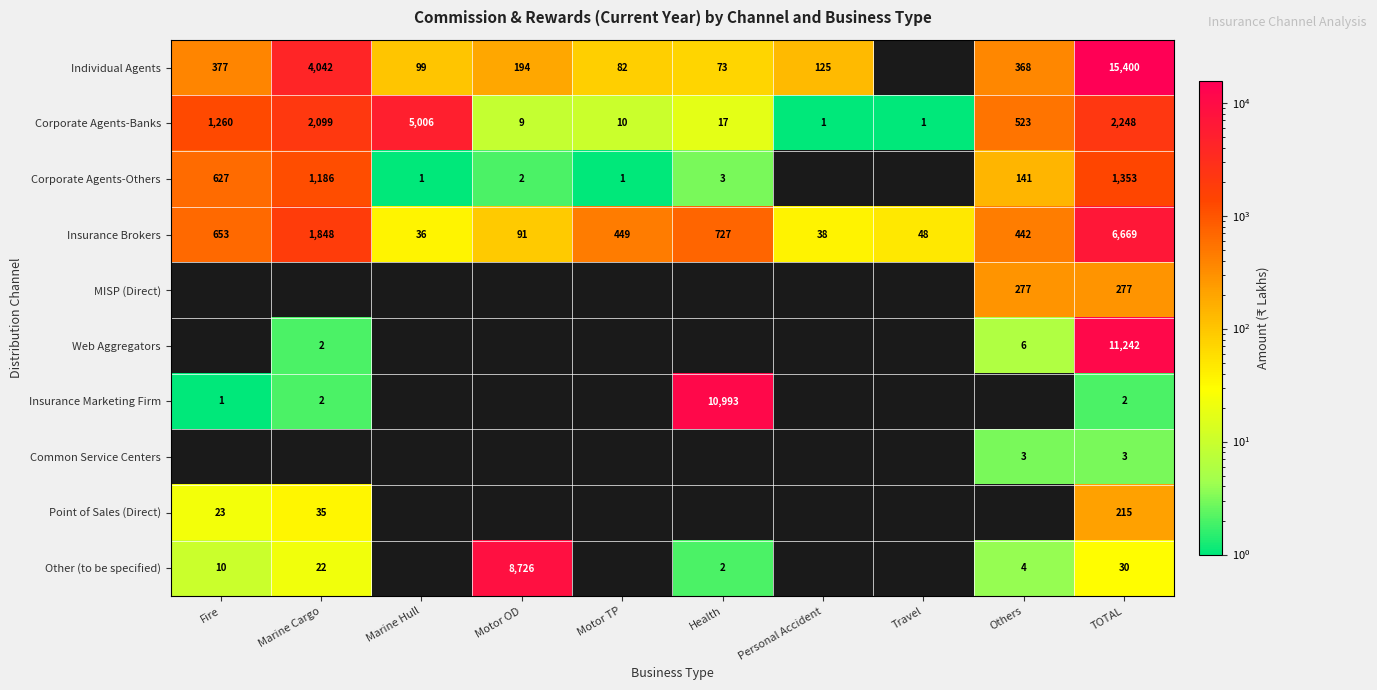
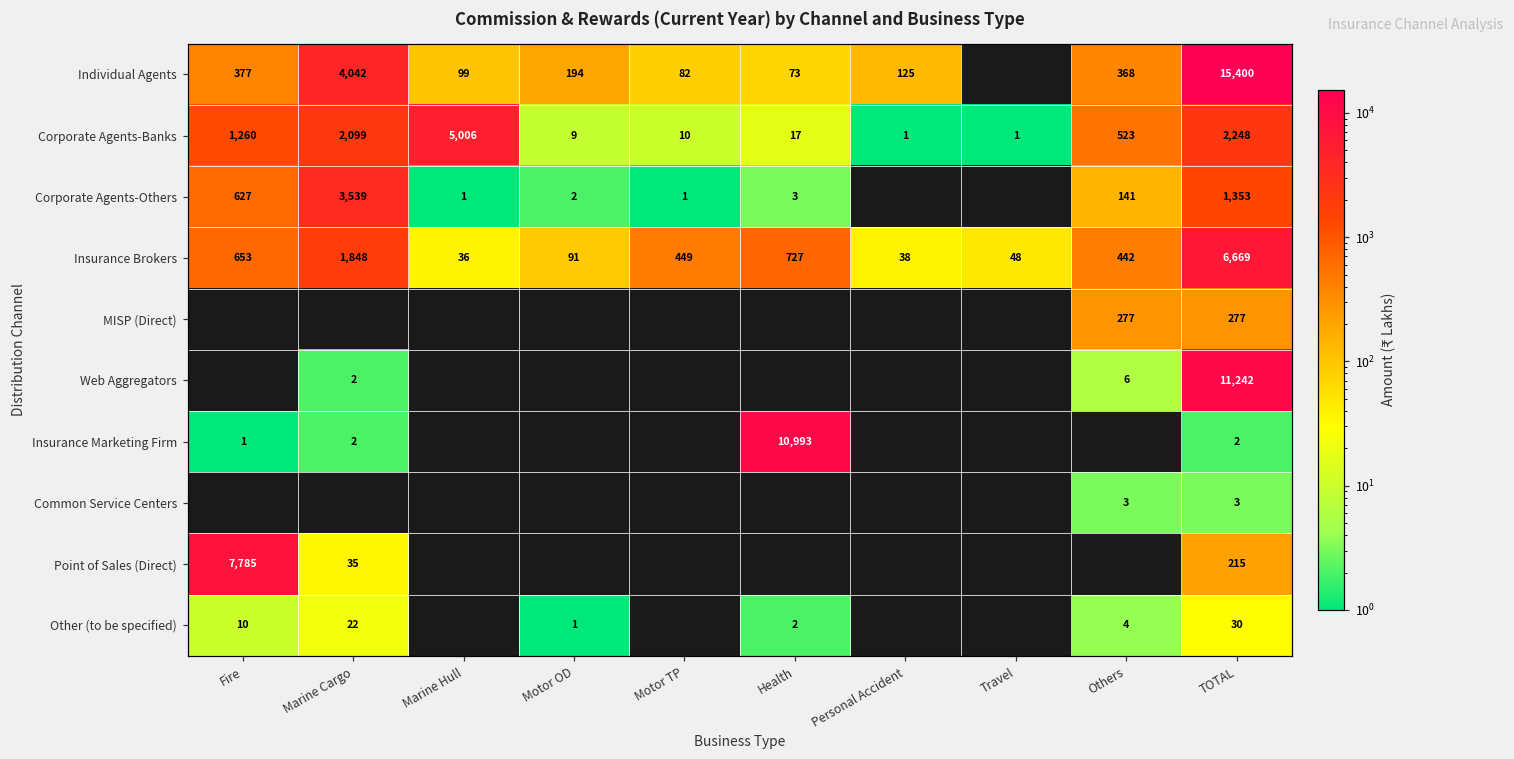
  {
    "Individual Agents": {
      "Fire": "377",
      "Marine Cargo": "4,042",
      "Marine Hull": "99",
      "Motor OD": "194",
      "Motor TP": "82",
      "Health": "73",
      "Personal Accident": "125",
      "Others": "368",
      "TOTAL": "15,400"
    },
    "Corporate Agents-Banks": {
      "Fire": "1,260",
      "Marine Cargo": "2,099",
      "Marine Hull": "5,006",
      "Motor OD": "9",
      "Motor TP": "10",
      "Health": "17",
      "Personal Accident": "1",
      "Travel": "1",
      "Others": "523",
      "TOTAL": "2,248"
    },
    "Corporate Agents-Others": {
      "Fire": "627",
-     "Marine Cargo": "1,186",
+     "Marine Cargo": "3,539",
      "Marine Hull": "1",
      "Motor OD": "2",
      "Motor TP": "1",
      "Health": "3",
      "Others": "141",
      "TOTAL": "1,353"
    },
    "Insurance Brokers": {
      "Fire": "653",
      "Marine Cargo": "1,848",
      "Marine Hull": "36",
      "Motor OD": "91",
      "Motor TP": "449",
      "Health": "727",
      "Personal Accident": "38",
      "Travel": "48",
      "Others": "442",
      "TOTAL": "6,669"
    },
    "MISP (Direct)": {
      "Others": "277",
      "TOTAL": "277"
    },
    "Web Aggregators": {
      "Marine Cargo": "2",
      "Others": "6",
      "TOTAL": "11,242"
    },
    "Insurance Marketing Firm": {
      "Fire": "1",
      "Marine Cargo": "2",
      "Health": "10,993",
      "TOTAL": "2"
    },
    "Common Service Centers": {
      "Others": "3",
      "TOTAL": "3"
    },
    "Point of Sales (Direct)": {
-     "Fire": "23",
+     "Fire": "7,785",
      "Marine Cargo": "35",
      "TOTAL": "215"
    },
    "Other (to be specified)": {
      "Fire": "10",
      "Marine Cargo": "22",
-     "Motor OD": "8,726",
+     "Motor OD": "1",
      "Health": "2",
      "Others": "4",
      "TOTAL": "30"
    }
  }
